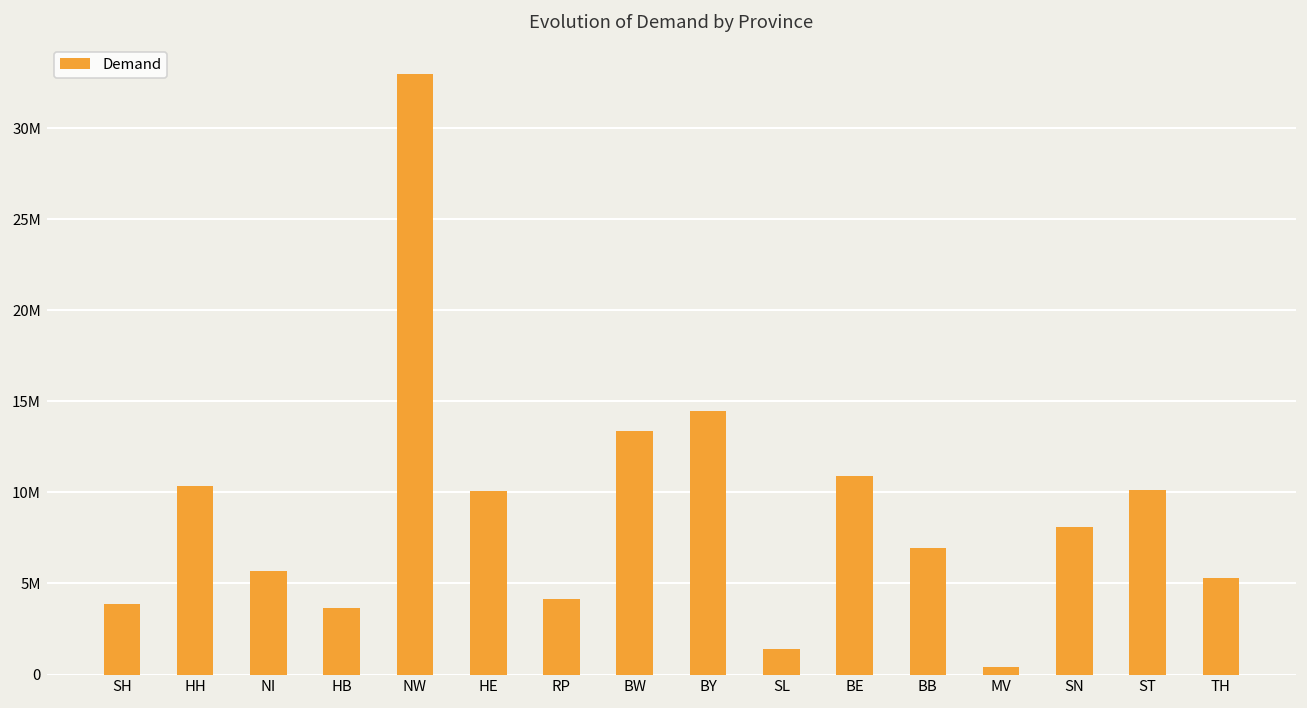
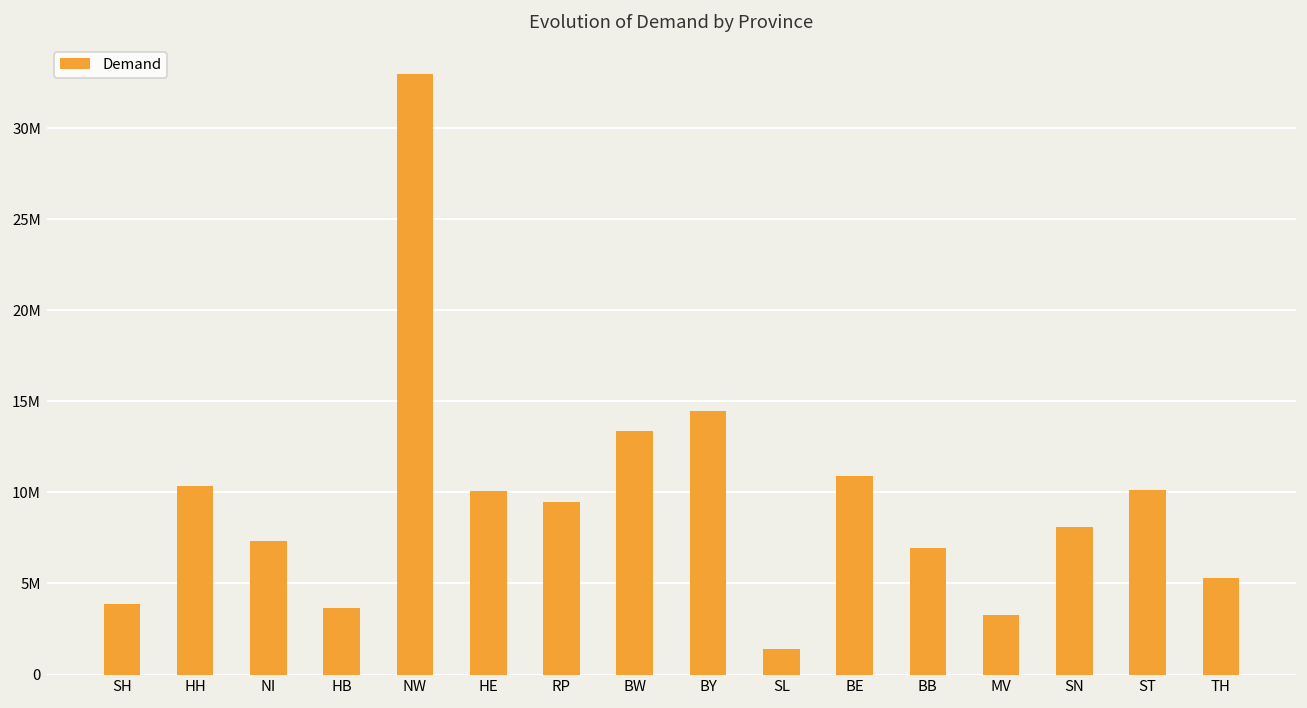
  {
    "SH": 3800000,
    "HH": 10300000,
-   "NI": 5700000,
+   "NI": 7300000,
    "HB": 3700000,
    "NW": 33000000,
    "HE": 10100000,
-   "RP": 4100000,
+   "RP": 9500000,
    "BW": 13400000,
    "BY": 14500000,
    "SL": 1400000,
    "BE": 10900000,
    "BB": 7000000,
-   "MV": 400000,
+   "MV": 3300000,
    "SN": 8100000,
    "ST": 10200000,
    "TH": 5300000
  }
